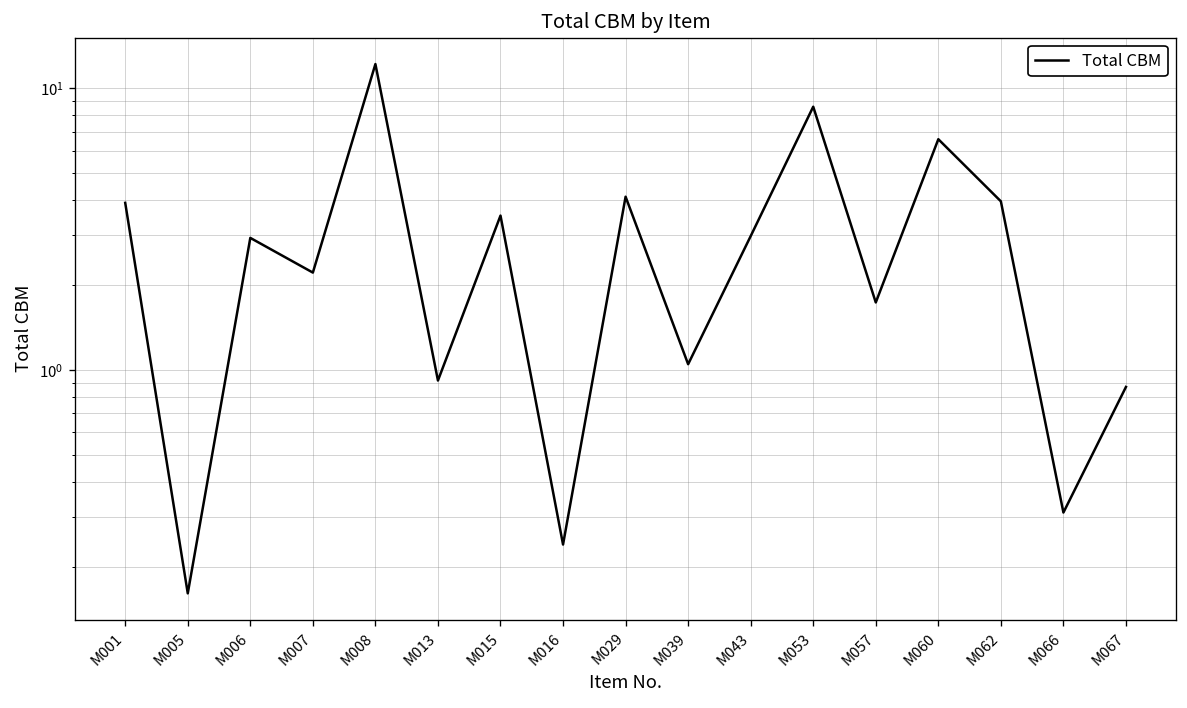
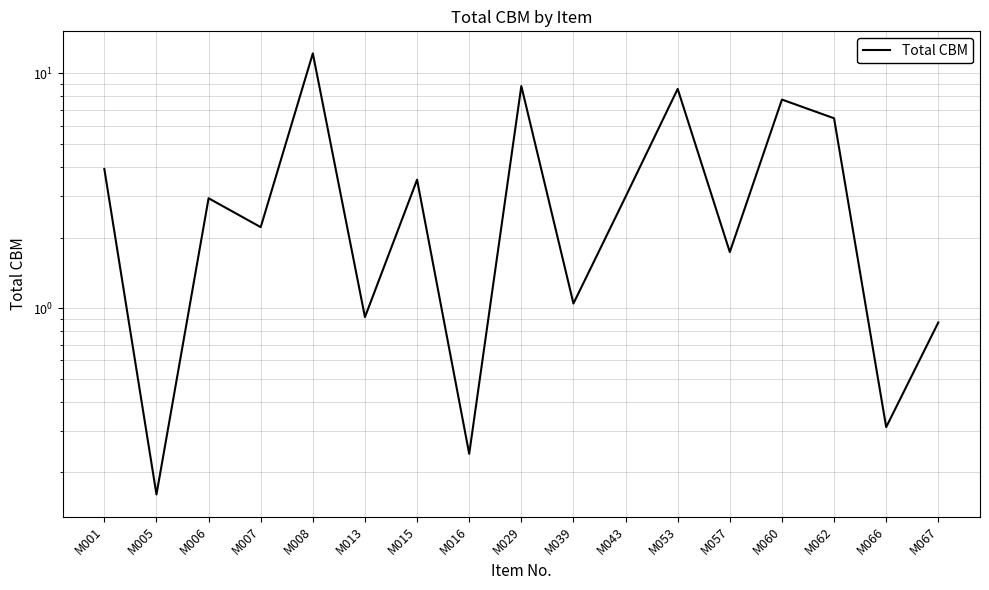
  {
    "M001": 3.9,
    "M005": 0.16,
    "M006": 2.9,
    "M007": 2.2,
    "M008": 12,
    "M013": 0.9,
    "M015": 3.5,
    "M016": 0.24,
-   "M029": 4.1,
+   "M029": 8.8,
    "M039": 1.0,
    "M043": 3.0,
    "M053": 8.6,
    "M057": 1.7,
-   "M060": 6.6,
-   "M062": 4.0,
+   "M060": 7.7,
+   "M062": 6.4,
    "M066": 0.31,
    "M067": 0.87
  }
